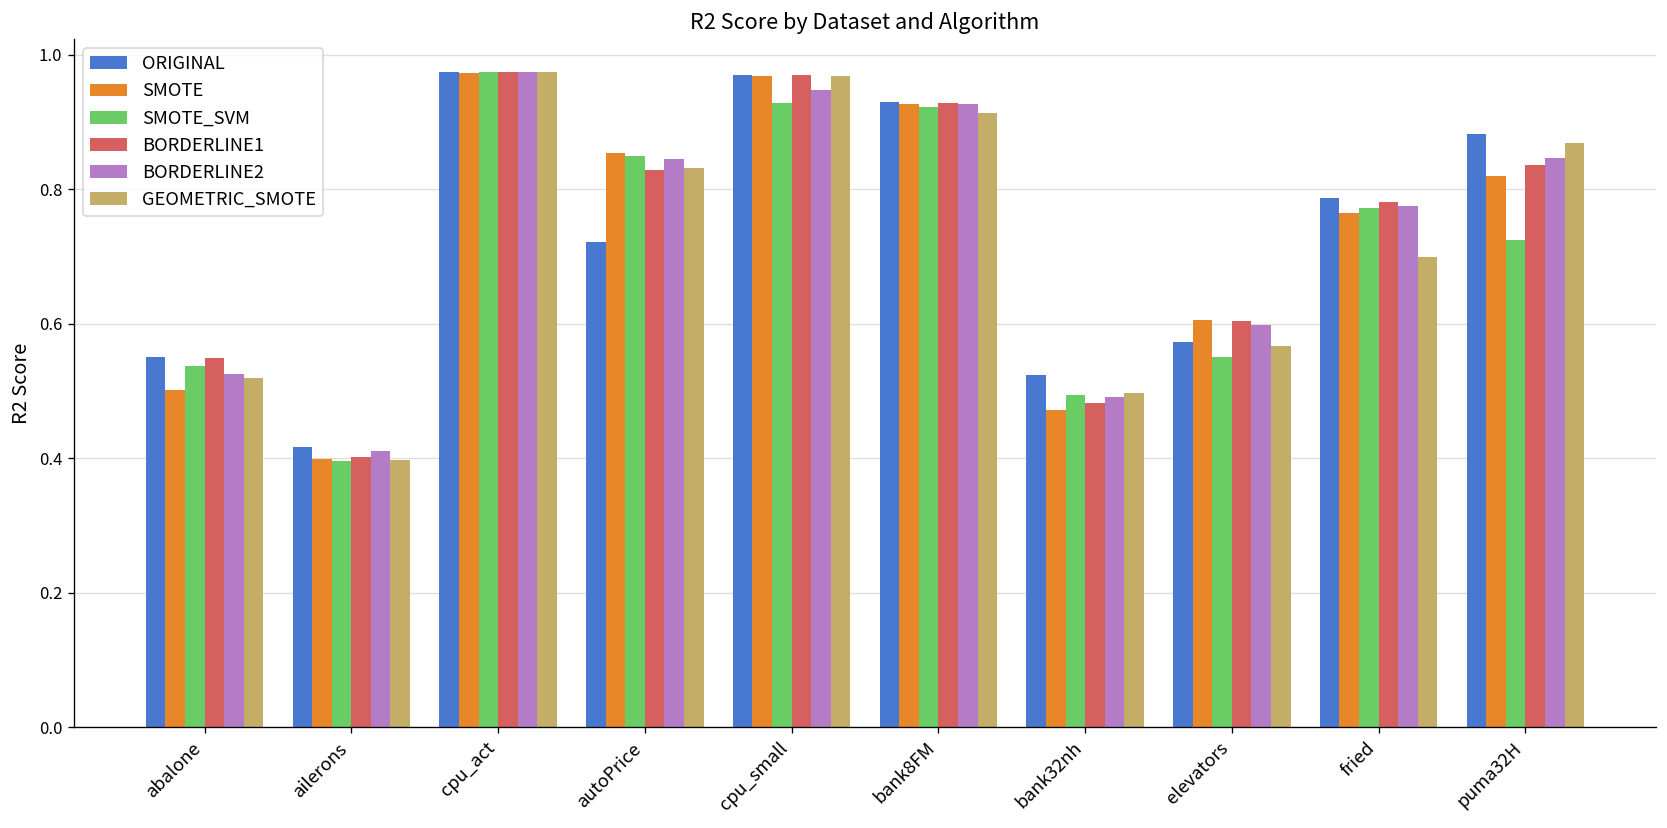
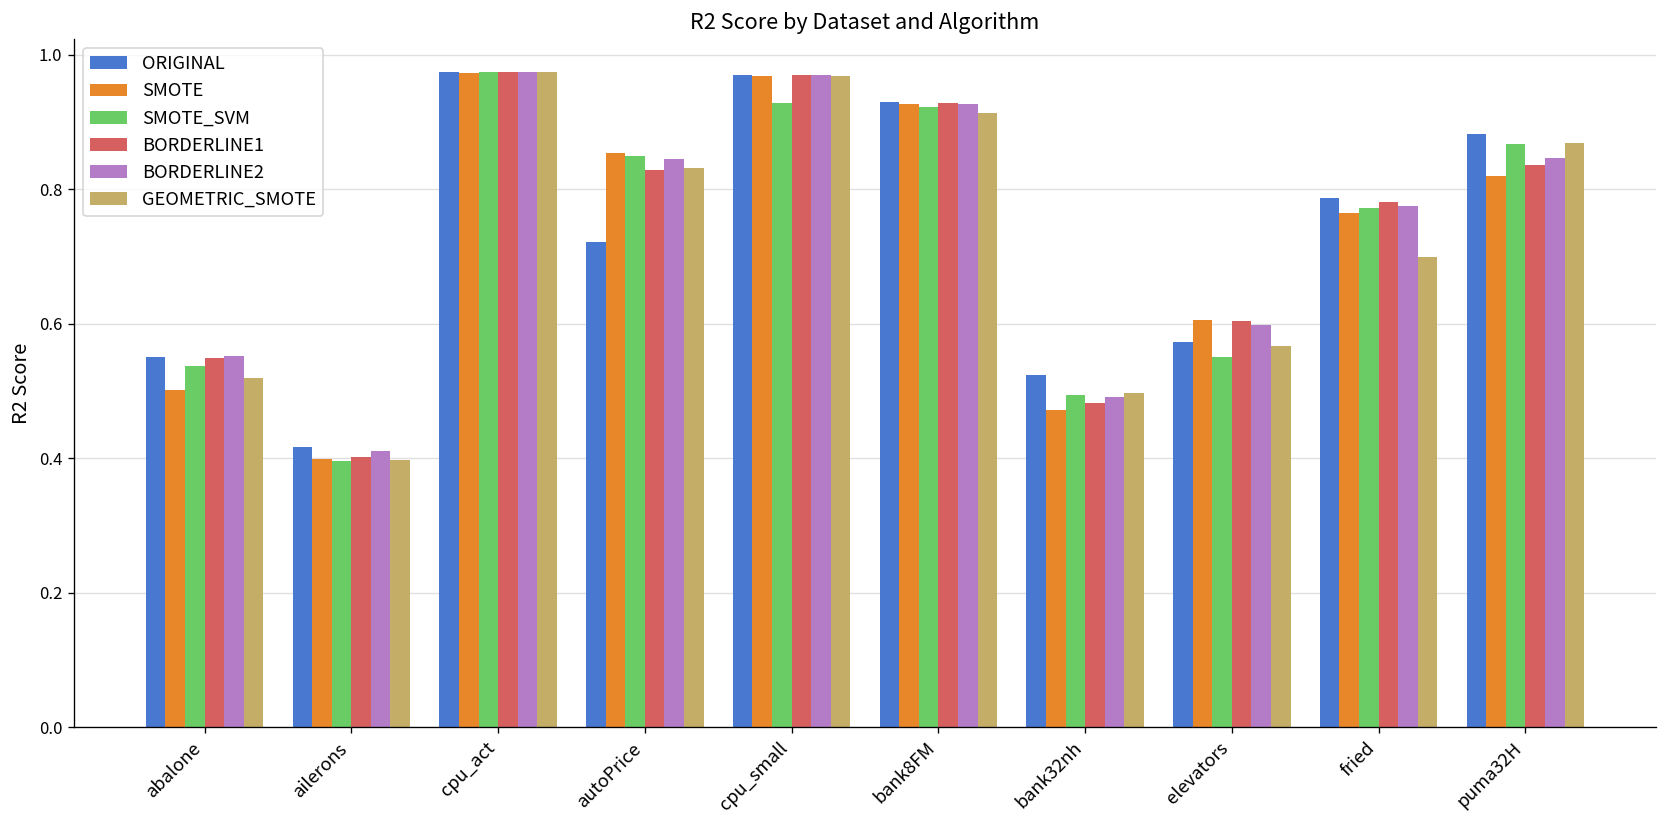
  {
    "ORIGINAL": {
      "abalone": 0.55,
      "ailerons": 0.42,
      "cpu_act": 0.98,
      "autoPrice": 0.72,
      "cpu_small": 0.97,
      "bank8FM": 0.93,
      "bank32nh": 0.52,
      "elevators": 0.57,
      "fried": 0.79,
      "puma32H": 0.88
    },
    "SMOTE": {
      "abalone": 0.50,
      "ailerons": 0.40,
      "cpu_act": 0.97,
      "autoPrice": 0.85,
      "cpu_small": 0.97,
      "bank8FM": 0.93,
      "bank32nh": 0.47,
      "elevators": 0.61,
      "fried": 0.76,
      "puma32H": 0.82
    },
    "SMOTE_SVM": {
      "abalone": 0.54,
      "ailerons": 0.40,
      "cpu_act": 0.97,
      "autoPrice": 0.85,
      "cpu_small": 0.93,
      "bank8FM": 0.92,
      "bank32nh": 0.49,
      "elevators": 0.55,
      "fried": 0.77,
-     "puma32H": 0.73
+     "puma32H": 0.87
    },
    "BORDERLINE1": {
      "abalone": 0.55,
      "ailerons": 0.40,
      "cpu_act": 0.97,
      "autoPrice": 0.83,
      "cpu_small": 0.97,
      "bank8FM": 0.93,
      "bank32nh": 0.48,
      "elevators": 0.60,
      "fried": 0.78,
      "puma32H": 0.84
    },
    "BORDERLINE2": {
-     "abalone": 0.53,
+     "abalone": 0.55,
      "ailerons": 0.41,
      "cpu_act": 0.98,
      "autoPrice": 0.85,
-     "cpu_small": 0.95,
+     "cpu_small": 0.97,
      "bank8FM": 0.93,
      "bank32nh": 0.49,
      "elevators": 0.60,
      "fried": 0.78,
      "puma32H": 0.85
    },
    "GEOMETRIC_SMOTE": {
      "abalone": 0.52,
      "ailerons": 0.40,
      "cpu_act": 0.97,
      "autoPrice": 0.83,
      "cpu_small": 0.97,
      "bank8FM": 0.91,
      "bank32nh": 0.50,
      "elevators": 0.57,
      "fried": 0.70,
      "puma32H": 0.87
    }
  }
